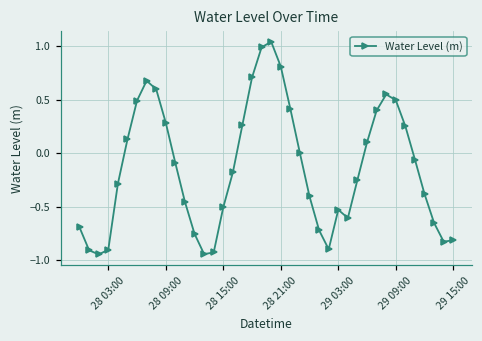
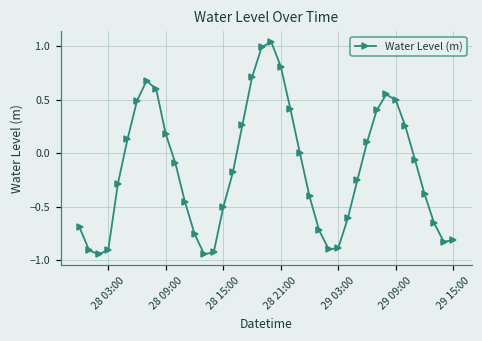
  {
    "28 03:00": -0.9,
-   "28 09:00": 0.3,
+   "28 09:00": 0.2,
    "28 15:00": -0.5,
    "28 21:00": 0.8,
-   "29 03:00": -0.5,
+   "29 03:00": -0.9,
    "29 09:00": 0.5,
    "29 15:00": -0.8
  }
